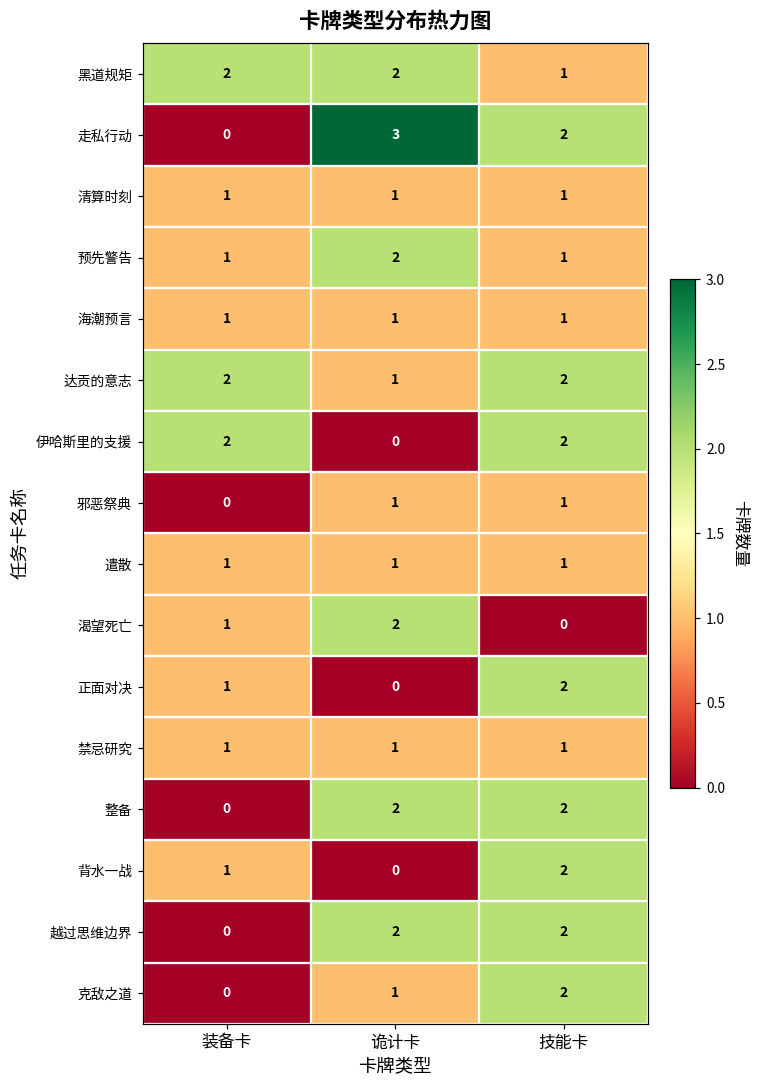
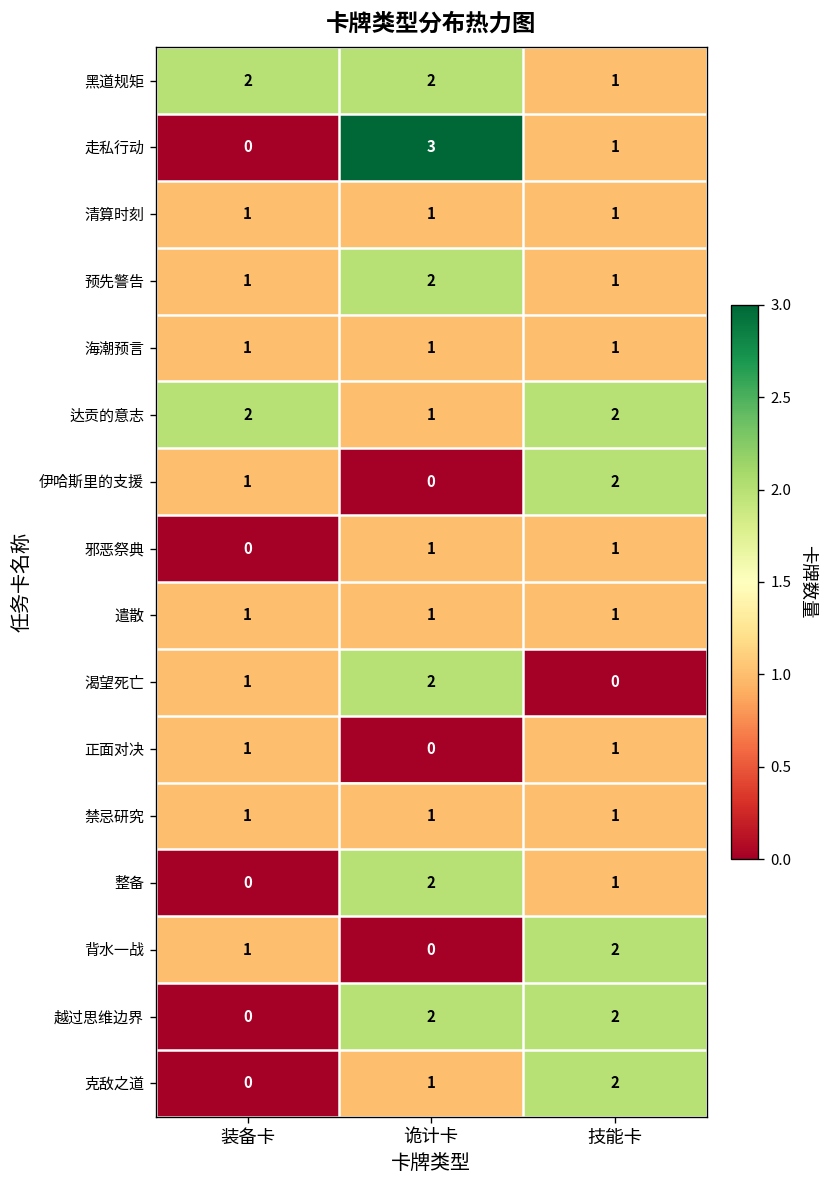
  {
    "黑道规矩": {
      "装备卡": 2,
      "诡计卡": 2,
      "技能卡": 1
    },
    "走私行动": {
      "装备卡": 0,
      "诡计卡": 3,
-     "技能卡": 2
+     "技能卡": 1
    },
    "清算时刻": {
      "装备卡": 1,
      "诡计卡": 1,
      "技能卡": 1
    },
    "预先警告": {
      "装备卡": 1,
      "诡计卡": 2,
      "技能卡": 1
    },
    "海潮预言": {
      "装备卡": 1,
      "诡计卡": 1,
      "技能卡": 1
    },
    "达贡的意志": {
      "装备卡": 2,
      "诡计卡": 1,
      "技能卡": 2
    },
    "伊哈斯里的支援": {
-     "装备卡": 2,
+     "装备卡": 1,
      "诡计卡": 0,
      "技能卡": 2
    },
    "邪恶祭典": {
      "装备卡": 0,
      "诡计卡": 1,
      "技能卡": 1
    },
    "遣散": {
      "装备卡": 1,
      "诡计卡": 1,
      "技能卡": 1
    },
    "渴望死亡": {
      "装备卡": 1,
      "诡计卡": 2,
      "技能卡": 0
    },
    "正面对决": {
      "装备卡": 1,
      "诡计卡": 0,
-     "技能卡": 2
+     "技能卡": 1
    },
    "禁忌研究": {
      "装备卡": 1,
      "诡计卡": 1,
      "技能卡": 1
    },
    "整备": {
      "装备卡": 0,
      "诡计卡": 2,
-     "技能卡": 2
+     "技能卡": 1
    },
    "背水一战": {
      "装备卡": 1,
      "诡计卡": 0,
      "技能卡": 2
    },
    "越过思维边界": {
      "装备卡": 0,
      "诡计卡": 2,
      "技能卡": 2
    },
    "克敌之道": {
      "装备卡": 0,
      "诡计卡": 1,
      "技能卡": 2
    }
  }
